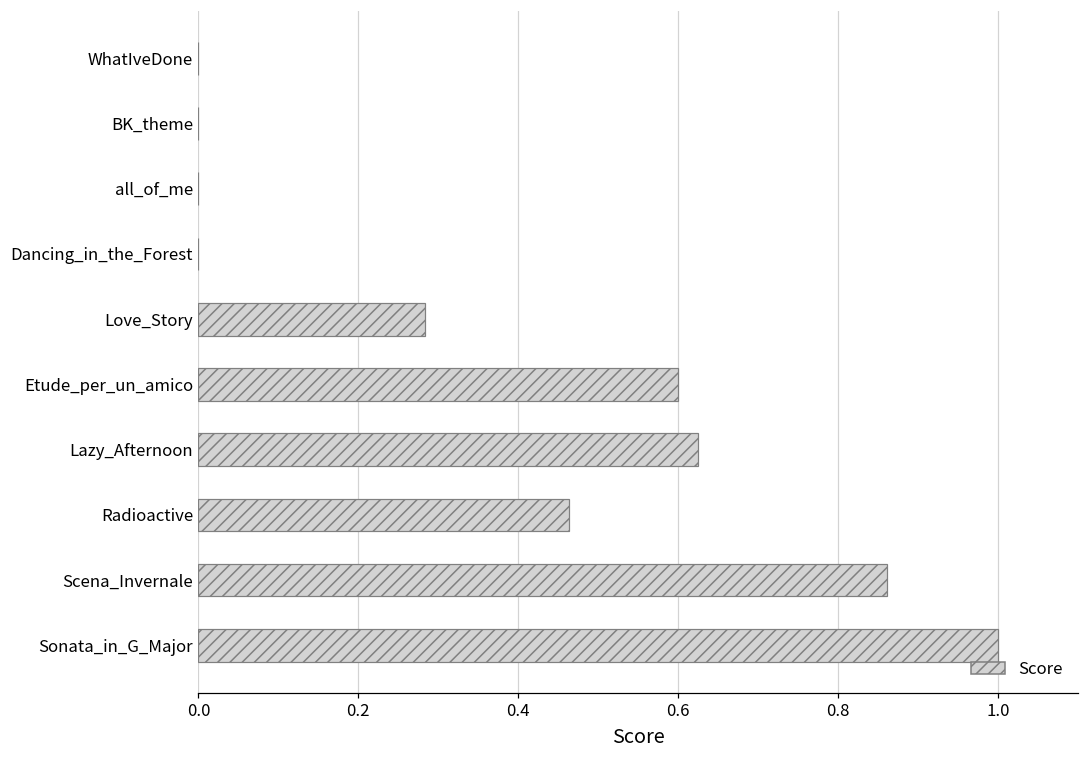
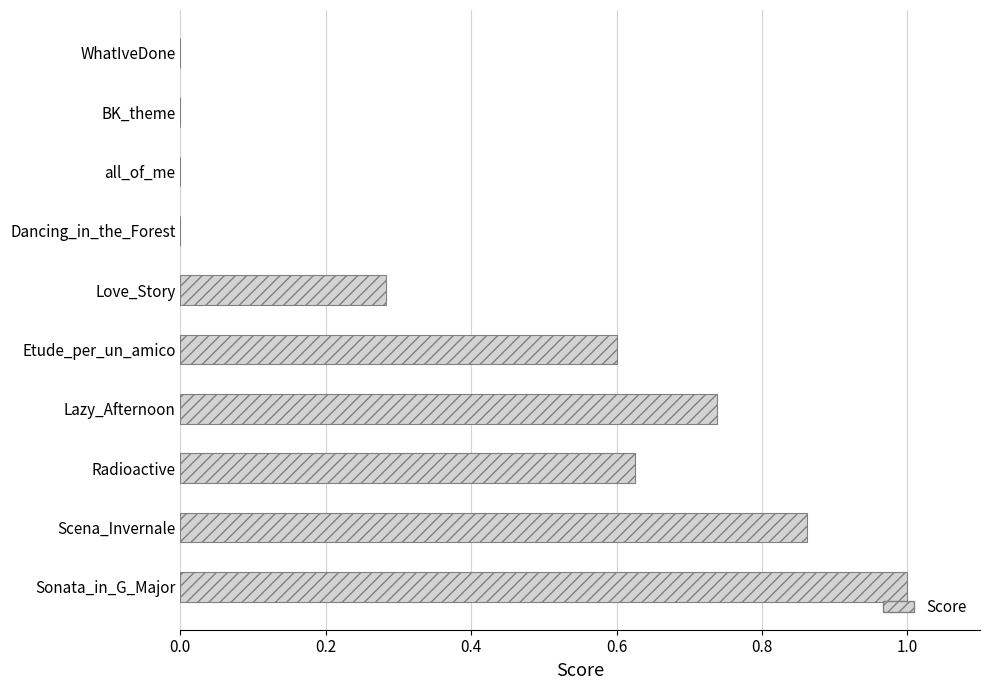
  {
    "WhatIveDone": 0.00,
    "BK_theme": 0.00,
    "all_of_me": 0.00,
    "Dancing_in_the_Forest": 0.00,
    "Love_Story": 0.28,
    "Etude_per_un_amico": 0.60,
-   "Lazy_Afternoon": 0.63,
-   "Radioactive": 0.46,
+   "Lazy_Afternoon": 0.74,
+   "Radioactive": 0.63,
    "Scena_Invernale": 0.86,
    "Sonata_in_G_Major": 1.00
  }
